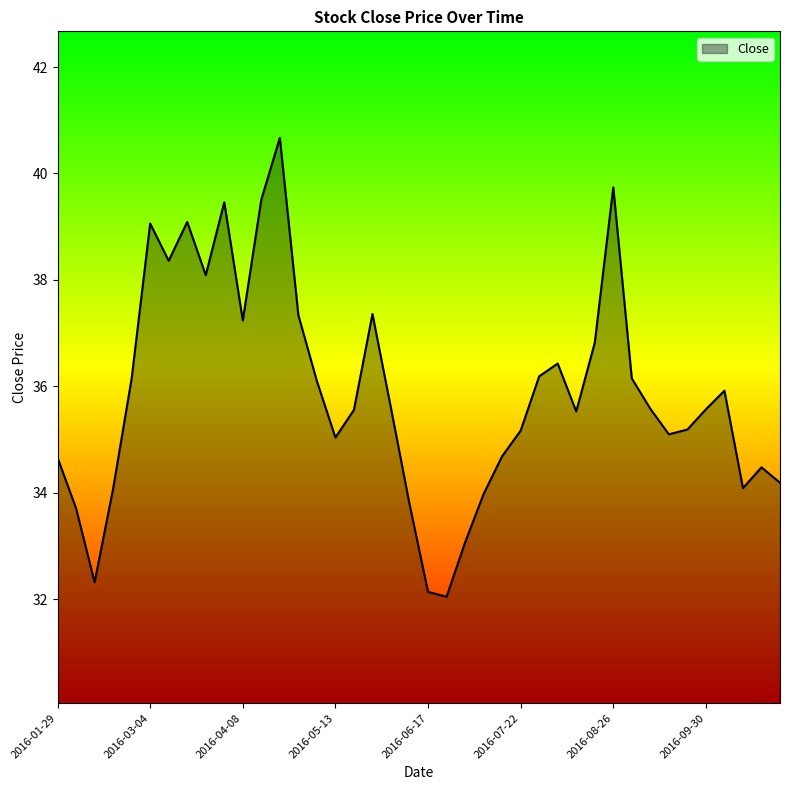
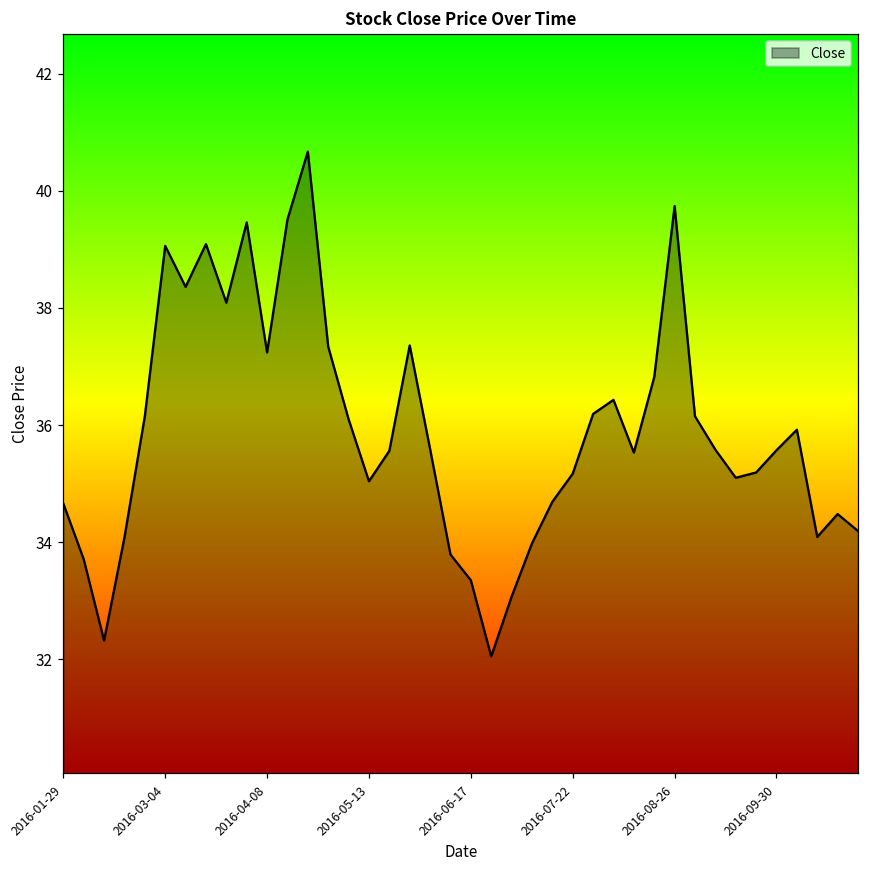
  {
    "2016-01-29": 34.7,
    "2016-03-04": 39.1,
    "2016-04-08": 37.2,
    "2016-05-13": 35.0,
-   "2016-06-17": 32.1,
+   "2016-06-17": 33.4,
    "2016-07-22": 35.2,
    "2016-08-26": 39.7,
    "2016-09-30": 35.6
  }
